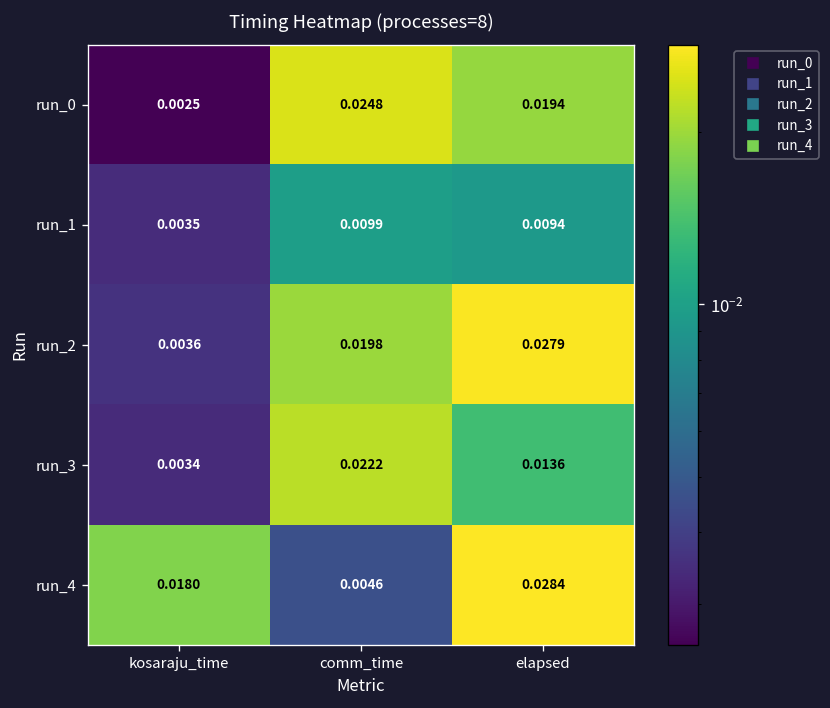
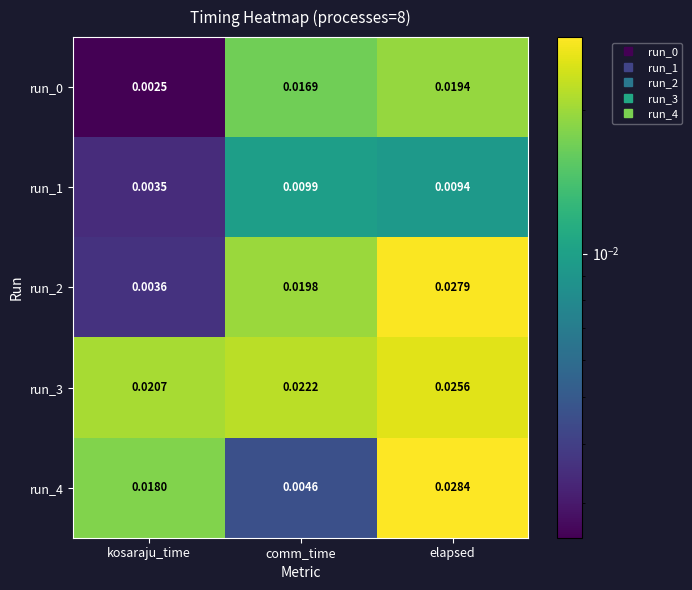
  {
    "run_0": {
      "kosaraju_time": 0.0025,
-     "comm_time": 0.0248,
+     "comm_time": 0.0169,
      "elapsed": 0.0194
    },
    "run_1": {
      "kosaraju_time": 0.0035,
      "comm_time": 0.0099,
      "elapsed": 0.0094
    },
    "run_2": {
      "kosaraju_time": 0.0036,
      "comm_time": 0.0198,
      "elapsed": 0.0279
    },
    "run_3": {
-     "kosaraju_time": 0.0034,
+     "kosaraju_time": 0.0207,
      "comm_time": 0.0222,
-     "elapsed": 0.0136
+     "elapsed": 0.0256
    },
    "run_4": {
      "kosaraju_time": 0.0180,
      "comm_time": 0.0046,
      "elapsed": 0.0284
    }
  }
